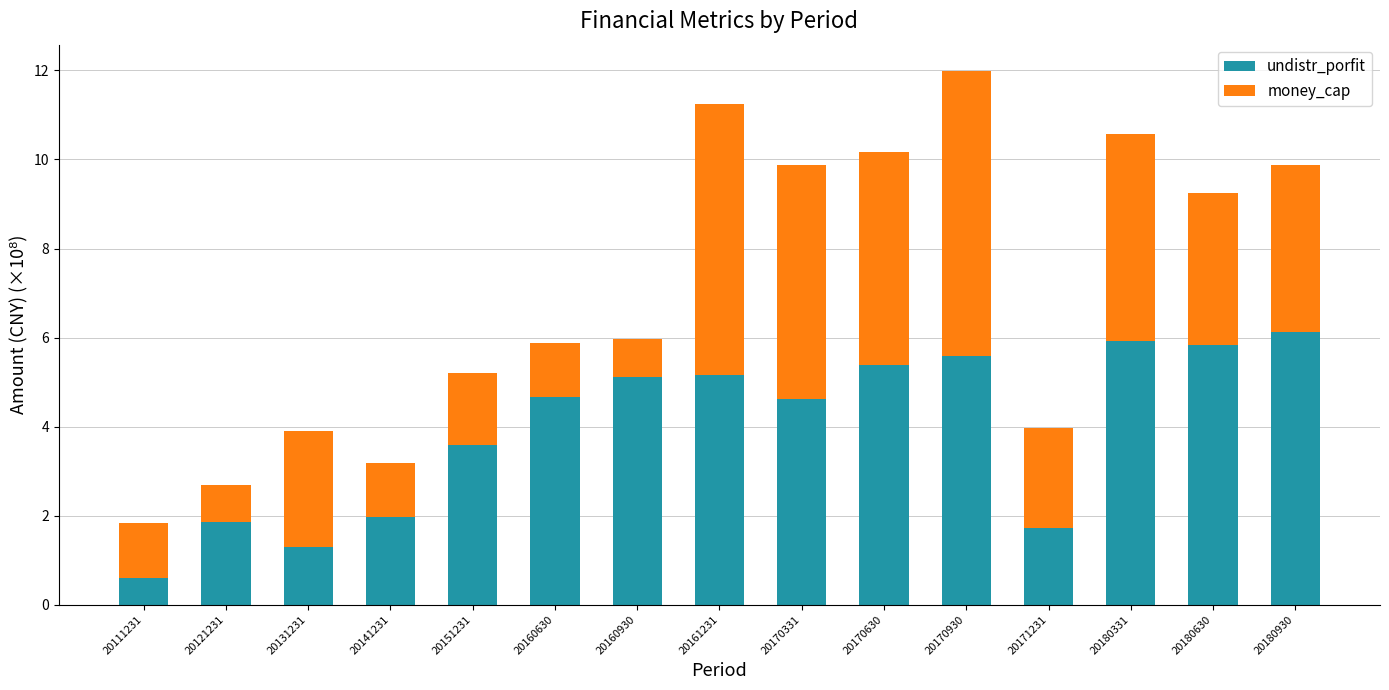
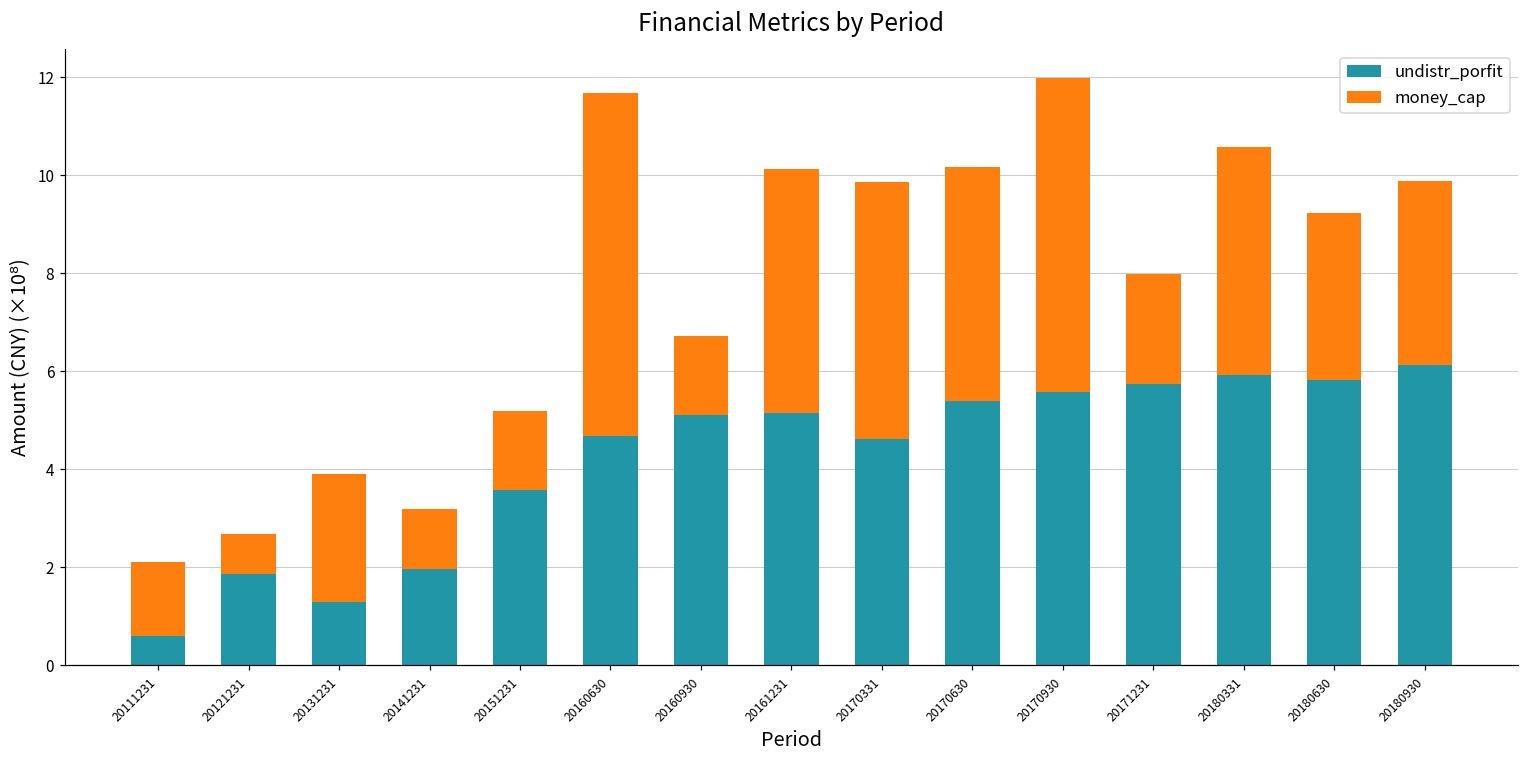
  {
    "undistr_porfit": {
      "20111231": 0.6,
      "20121231": 1.9,
      "20131231": 1.3,
      "20141231": 2.0,
      "20151231": 3.6,
      "20160630": 4.7,
      "20160930": 5.1,
      "20161231": 5.2,
      "20170331": 4.6,
      "20170630": 5.4,
      "20170930": 5.6,
-     "20171231": 1.7,
+     "20171231": 5.7,
      "20180331": 5.9,
      "20180630": 5.8,
      "20180930": 6.1
    },
    "money_cap": {
-     "20111231": 1.2,
+     "20111231": 1.5,
      "20121231": 0.8,
      "20131231": 2.6,
      "20141231": 1.2,
      "20151231": 1.6,
-     "20160630": 1.2,
-     "20160930": 0.9,
-     "20161231": 6.1,
+     "20160630": 7.0,
+     "20160930": 1.6,
+     "20161231": 5.0,
      "20170331": 5.2,
      "20170630": 4.8,
      "20170930": 6.4,
      "20171231": 2.2,
      "20180331": 4.6,
      "20180630": 3.4,
      "20180930": 3.8
    }
  }
